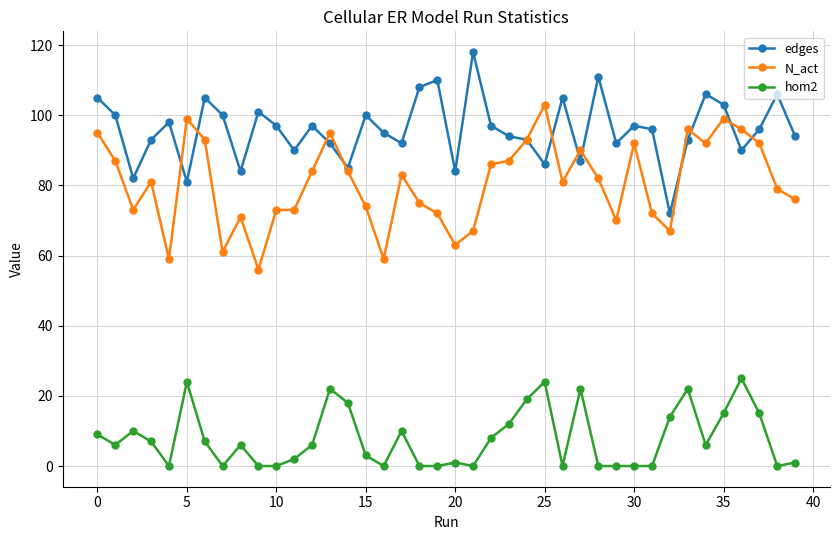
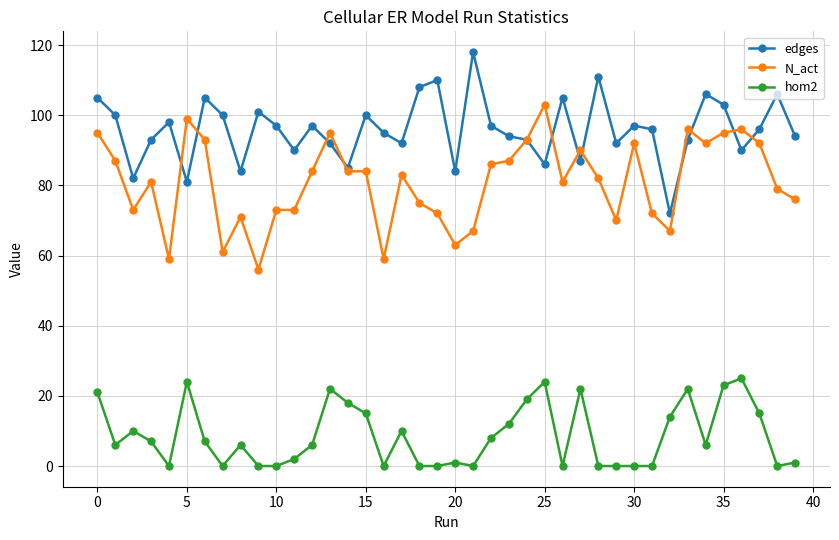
  {
    "edges": {
      "0": 105,
      "5": 81,
      "10": 97,
      "15": 100,
      "20": 84,
      "25": 86,
      "30": 97,
      "35": 103
    },
    "N_act": {
      "0": 95,
      "5": 99,
      "10": 73,
-     "15": 74,
+     "15": 84,
      "20": 63,
      "25": 103,
      "30": 92,
-     "35": 99
+     "35": 95
    },
    "hom2": {
-     "0": 9,
+     "0": 21,
      "5": 24,
      "10": 0,
-     "15": 3,
+     "15": 15,
      "20": 1,
      "25": 24,
      "30": 0,
-     "35": 15
+     "35": 23
    }
  }
